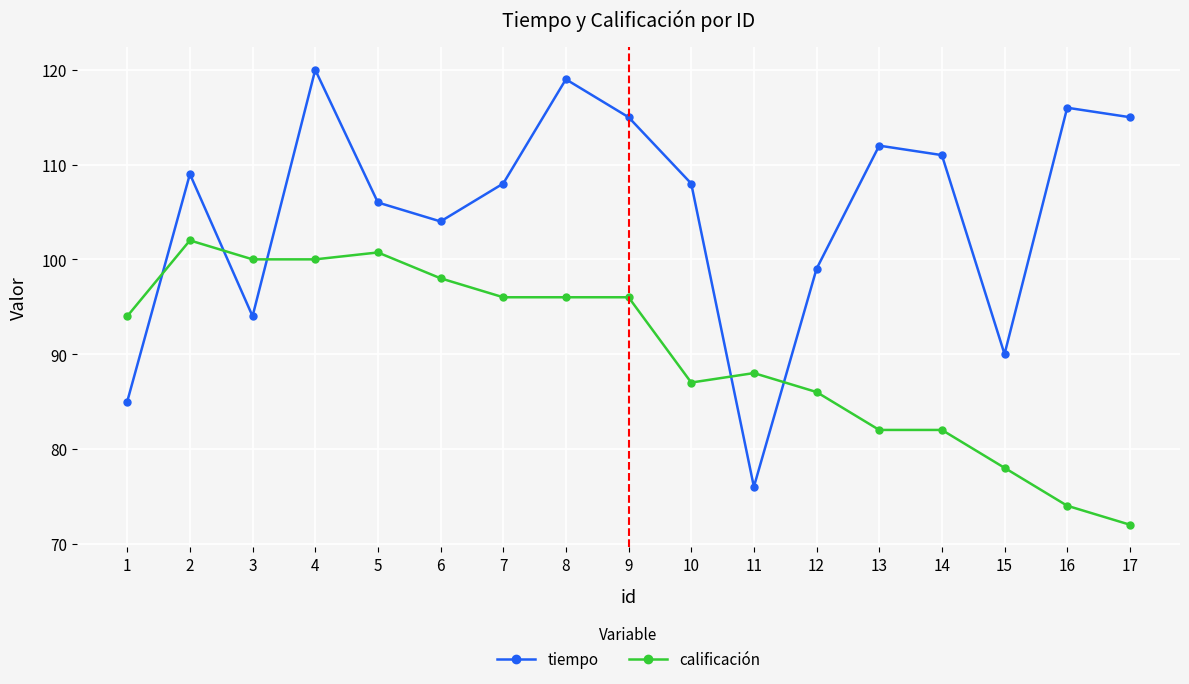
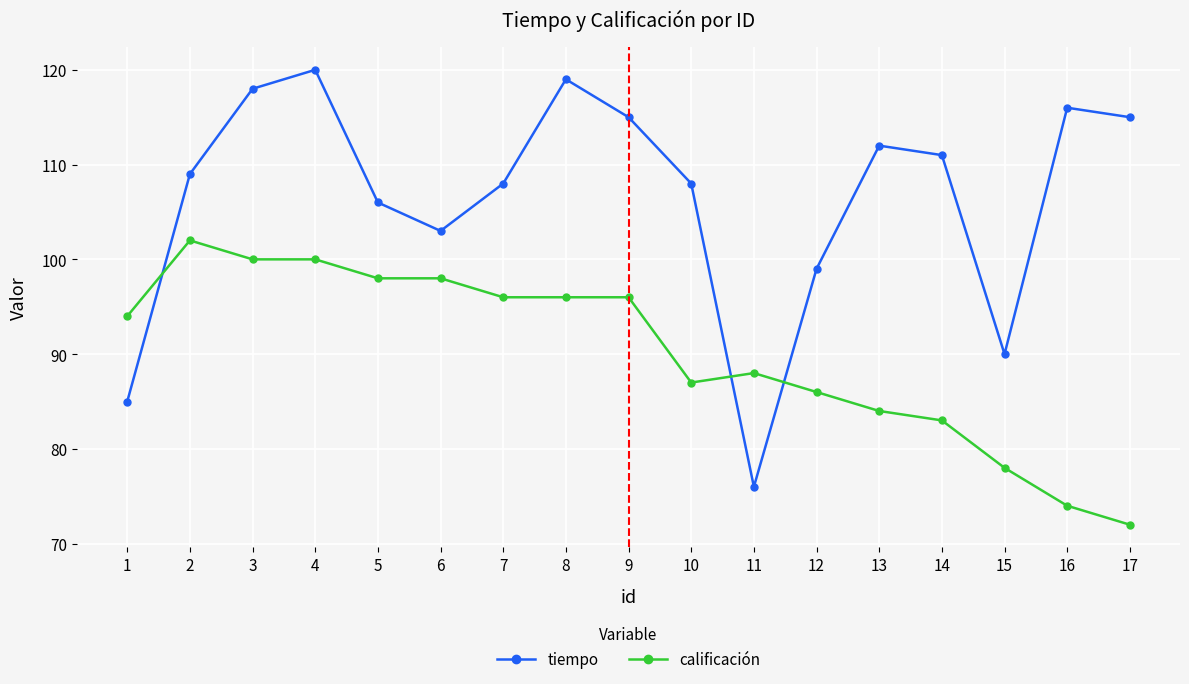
  {
    "tiempo": {
      "1": 85,
      "2": 109,
-     "3": 94,
+     "3": 118,
      "4": 120,
      "5": 106,
-     "6": 104,
+     "6": 103,
      "7": 108,
      "8": 119,
      "9": 115,
      "10": 108,
      "11": 76,
      "12": 99,
      "13": 112,
      "14": 111,
      "15": 90,
      "16": 116,
      "17": 115
    },
    "calificación": {
      "1": 94,
      "2": 102,
      "3": 100,
      "4": 100,
-     "5": 101,
+     "5": 98,
      "6": 98,
      "7": 96,
      "8": 96,
      "9": 96,
      "10": 87,
      "11": 88,
      "12": 86,
-     "13": 82,
-     "14": 82,
+     "13": 84,
+     "14": 83,
      "15": 78,
      "16": 74,
      "17": 72
    }
  }
